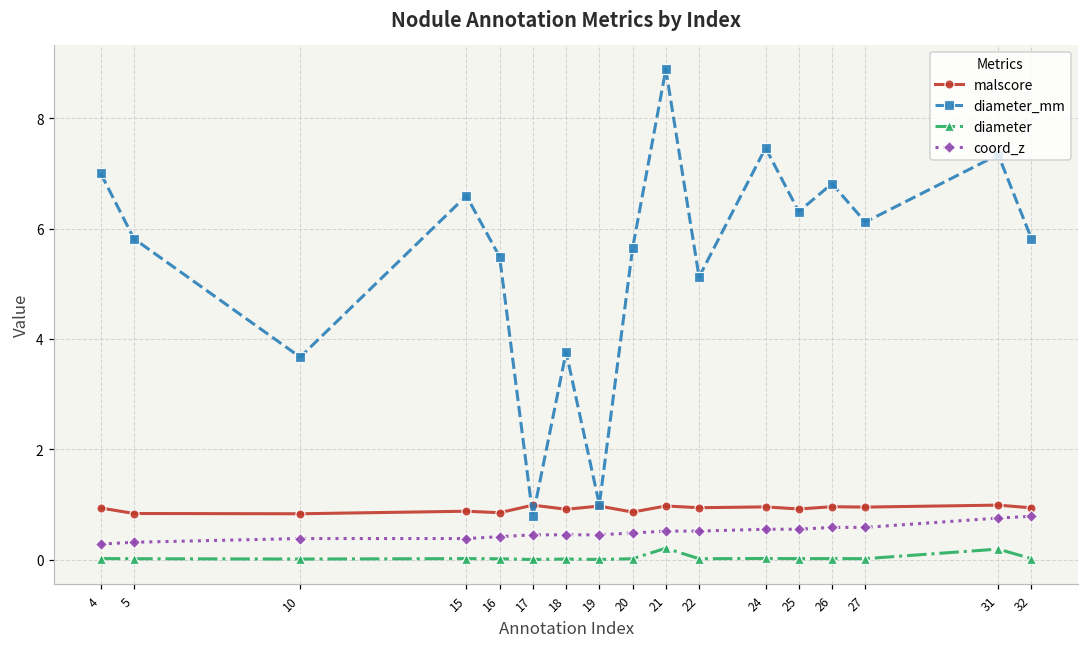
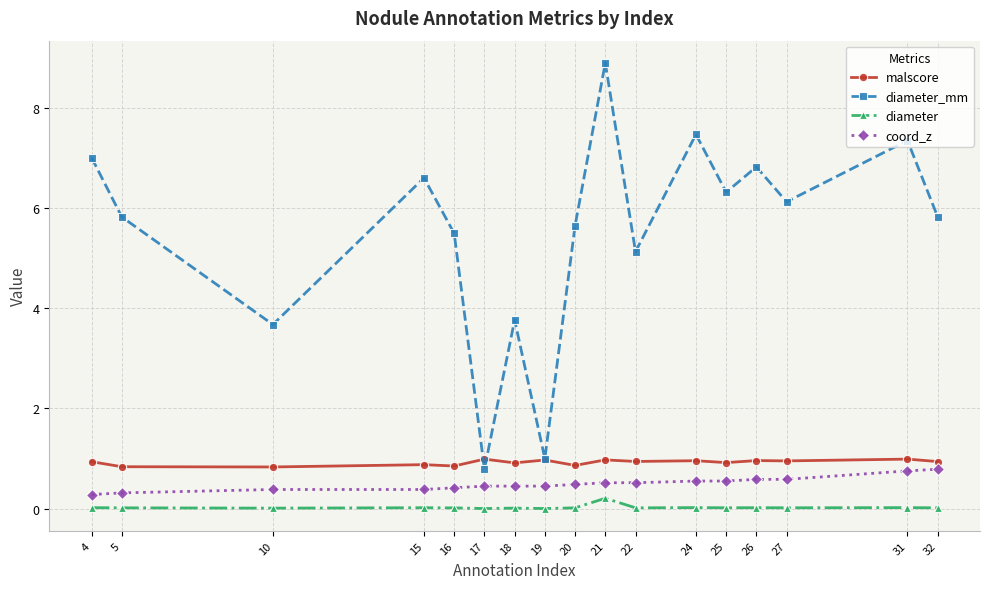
  {
    "malscore": {
      "4": 0.9,
      "5": 0.8,
      "10": 0.8,
      "15": 0.9,
      "16": 0.9,
      "17": 1.0,
      "18": 0.9,
      "20": 0.9,
      "21": 1.0,
      "22": 0.9,
      "24": 1.0,
      "25": 0.9,
      "26": 1.0,
      "27": 1.0,
      "31": 1.0,
      "32": 0.9
    },
    "diameter_mm": {
      "4": 7.0,
      "5": 5.8,
      "10": 3.7,
      "15": 6.6,
      "16": 5.5,
      "17": 0.8,
      "18": 3.8,
      "20": 5.6,
      "21": 8.9,
      "22": 5.1,
      "24": 7.5,
      "25": 6.3,
      "26": 6.8,
      "27": 6.1,
      "32": 5.8
    },
    "diameter": {
      "4": 0.0,
      "5": 0.0,
      "10": 0.0,
      "15": 0.0,
      "16": 0.0,
      "17": 0.0,
      "18": 0.0,
      "19": 0.0,
      "20": 0.0,
      "21": 0.2,
      "22": 0.0,
      "24": 0.0,
      "25": 0.0,
      "26": 0.0,
      "27": 0.0,
-     "31": 0.2,
+     "31": 0.0,
      "32": 0.0
    },
    "coord_z": {
      "4": 0.3,
      "5": 0.3,
      "10": 0.4,
      "15": 0.4,
      "16": 0.4,
      "17": 0.4,
      "18": 0.4,
      "19": 0.4,
      "20": 0.5,
      "21": 0.5,
      "22": 0.5,
      "24": 0.6,
      "25": 0.6,
      "26": 0.6,
      "27": 0.6,
      "31": 0.8,
      "32": 0.8
    }
  }
